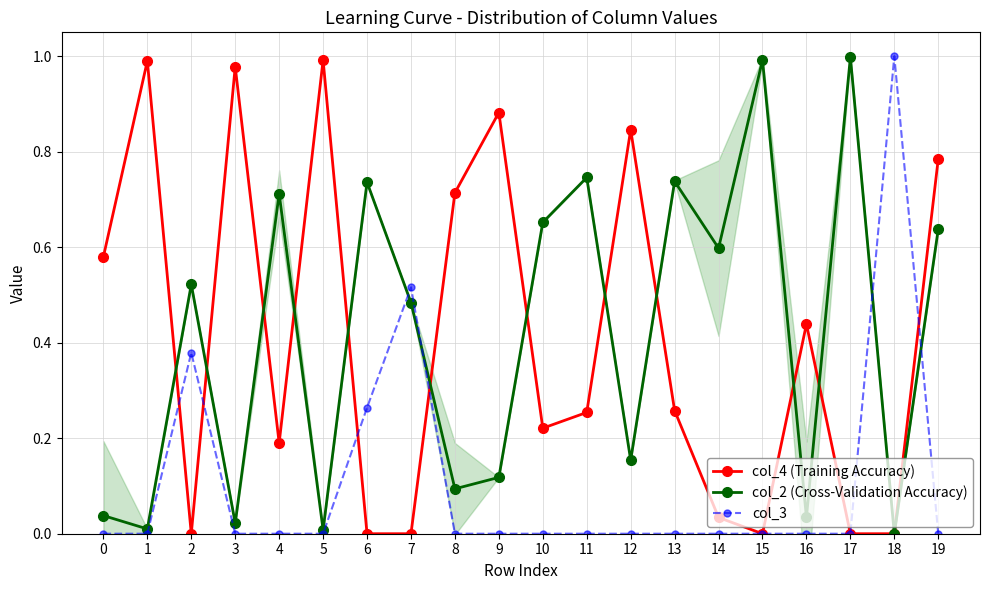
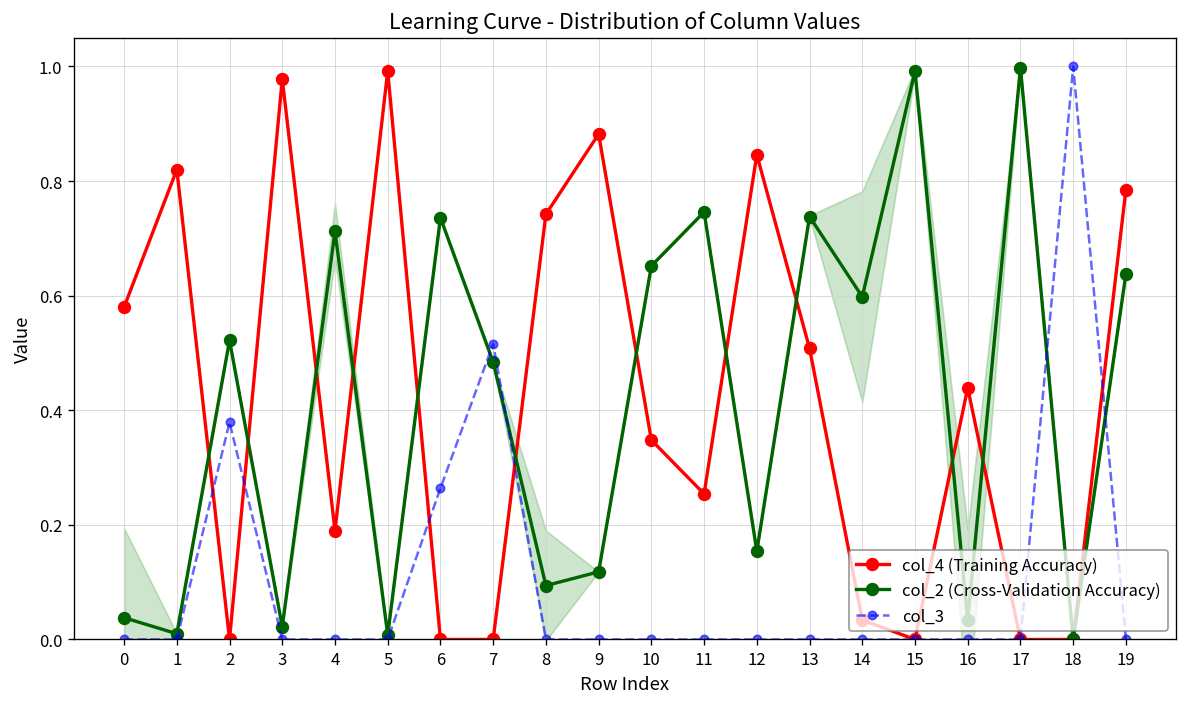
  {
    "col_4 (Training Accuracy)": {
      "0": 0.58,
-     "1": 0.99,
+     "1": 0.82,
      "2": 0.00,
      "3": 0.98,
      "4": 0.19,
      "5": 0.99,
      "6": 0.00,
      "7": 0.00,
-     "8": 0.71,
+     "8": 0.74,
      "9": 0.88,
-     "10": 0.22,
+     "10": 0.35,
      "11": 0.25,
      "12": 0.85,
-     "13": 0.26,
+     "13": 0.51,
      "16": 0.44,
      "19": 0.79
    },
    "col_3": {
      "0": 0.00,
      "1": 0.00,
      "2": 0.38,
      "3": 0.00,
      "4": 0.00,
      "5": 0.00,
      "6": 0.26,
      "7": 0.52,
      "8": 0.00,
      "9": 0.00,
      "10": 0.00,
      "11": 0.00,
      "12": 0.00,
      "13": 0.00,
      "14": 0.00,
      "16": 0.00,
      "18": 1.00,
      "19": 0.00
    }
  }
